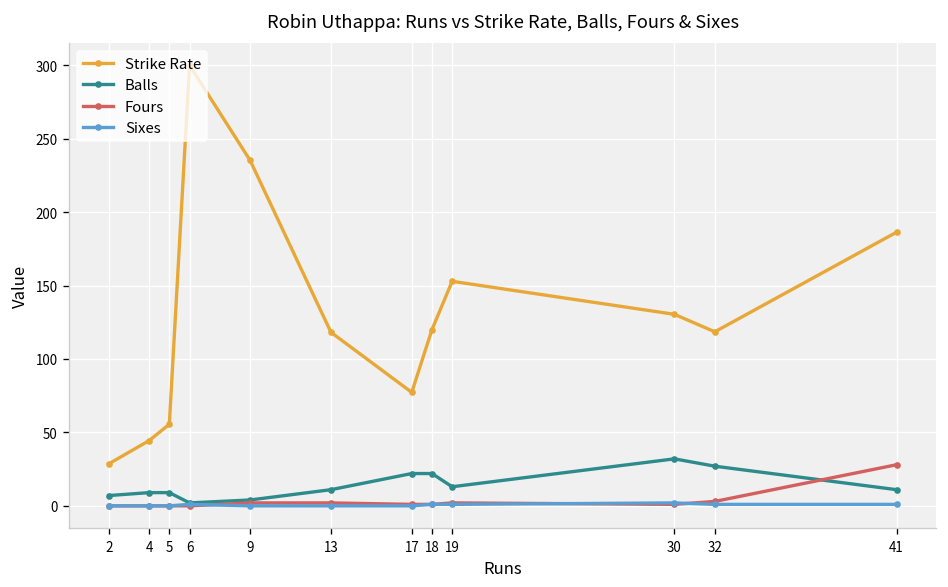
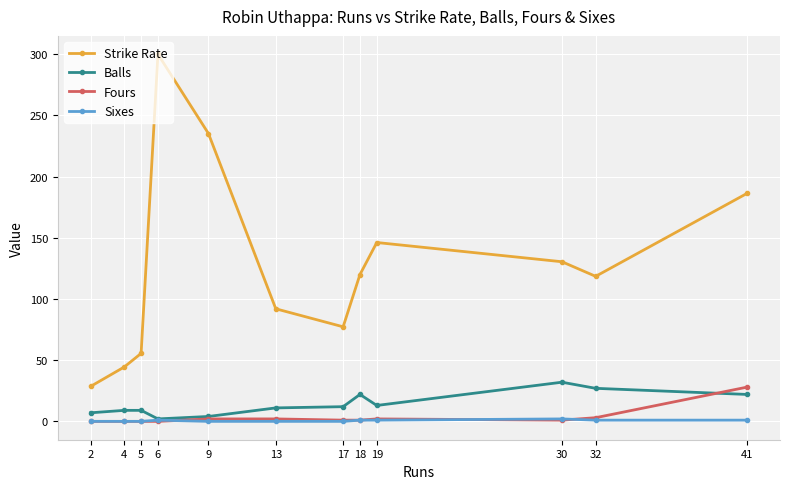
  {
    "Strike Rate": {
      "2": 29,
      "4": 44,
      "5": 56,
      "9": 235,
-     "13": 118,
+     "13": 92,
      "17": 77,
      "18": 120,
-     "19": 153,
+     "19": 146,
      "30": 130,
      "32": 119,
      "41": 186
    },
    "Balls": {
      "2": 7,
      "4": 9,
      "5": 9,
      "13": 11,
-     "17": 22,
+     "17": 12,
      "18": 22,
      "19": 13,
      "30": 32,
      "32": 27,
-     "41": 11
+     "41": 22
    },
    "Fours": {
      "41": 28
    },
    "Sixes": {
      "41": 1
    }
  }
